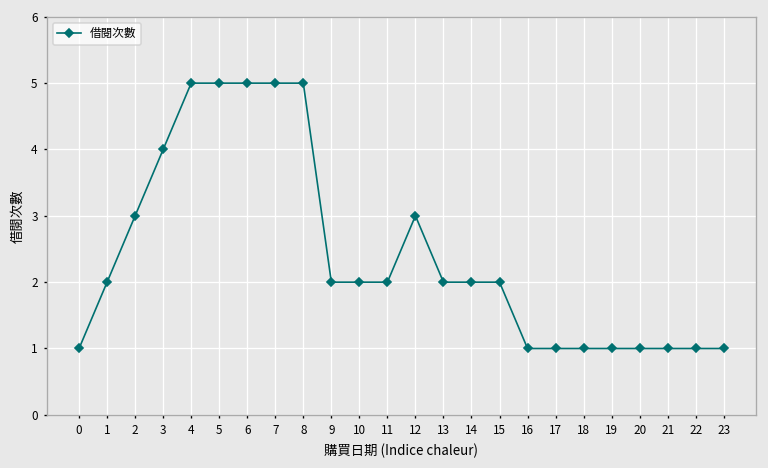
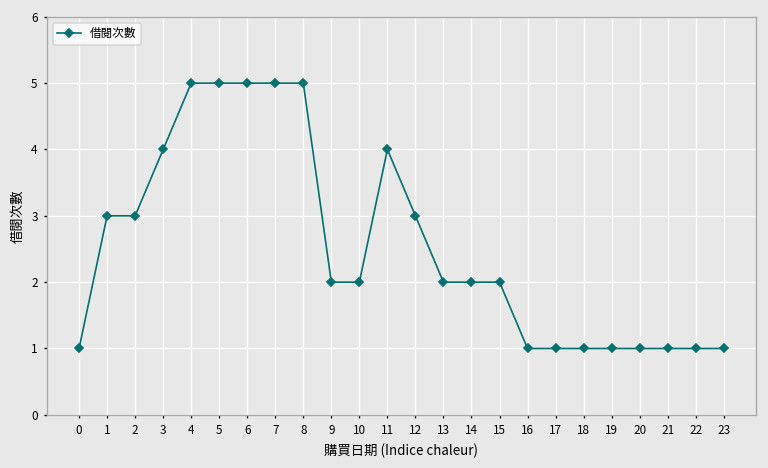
  {
    "0": 1,
-   "1": 2,
+   "1": 3,
    "2": 3,
    "3": 4,
    "4": 5,
    "5": 5,
    "6": 5,
    "7": 5,
    "8": 5,
    "9": 2,
    "10": 2,
-   "11": 2,
+   "11": 4,
    "12": 3,
    "13": 2,
    "14": 2,
    "15": 2,
    "16": 1,
    "17": 1,
    "18": 1,
    "19": 1,
    "20": 1,
    "21": 1,
    "22": 1,
    "23": 1
  }
